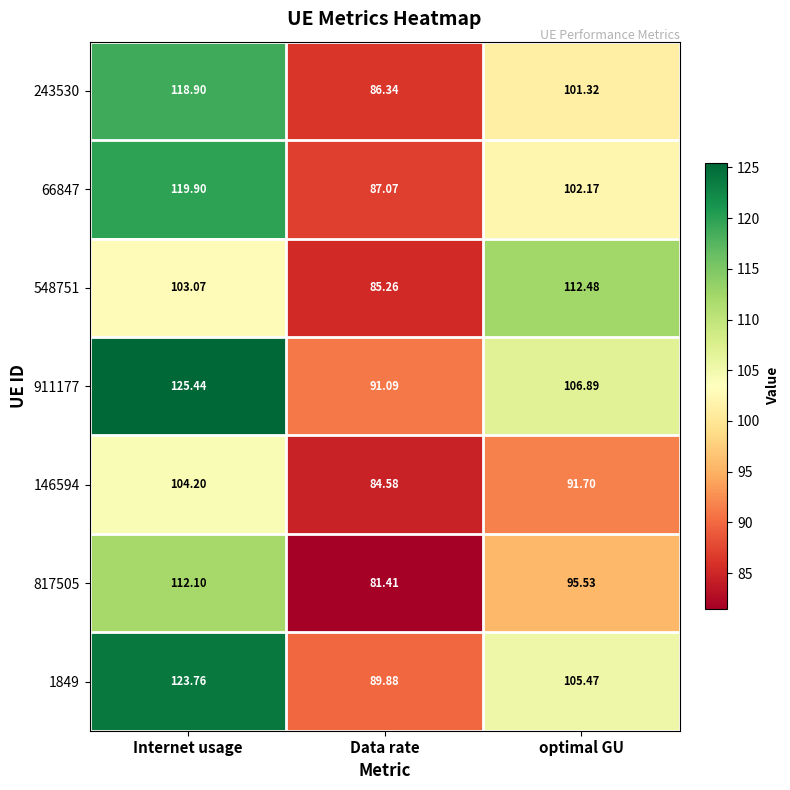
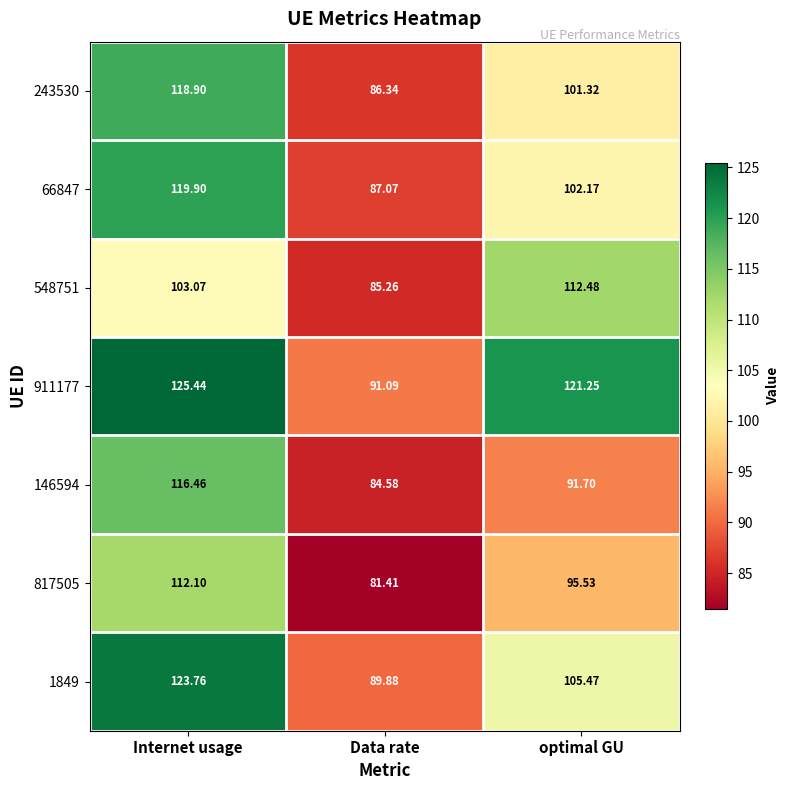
  {
    "243530": {
      "Internet usage": 118.90,
      "Data rate": 86.34,
      "optimal GU": 101.32
    },
    "66847": {
      "Internet usage": 119.90,
      "Data rate": 87.07,
      "optimal GU": 102.17
    },
    "548751": {
      "Internet usage": 103.07,
      "Data rate": 85.26,
      "optimal GU": 112.48
    },
    "911177": {
      "Internet usage": 125.44,
      "Data rate": 91.09,
-     "optimal GU": 106.89
+     "optimal GU": 121.25
    },
    "146594": {
-     "Internet usage": 104.20,
+     "Internet usage": 116.46,
      "Data rate": 84.58,
      "optimal GU": 91.70
    },
    "817505": {
      "Internet usage": 112.10,
      "Data rate": 81.41,
      "optimal GU": 95.53
    },
    "1849": {
      "Internet usage": 123.76,
      "Data rate": 89.88,
      "optimal GU": 105.47
    }
  }
